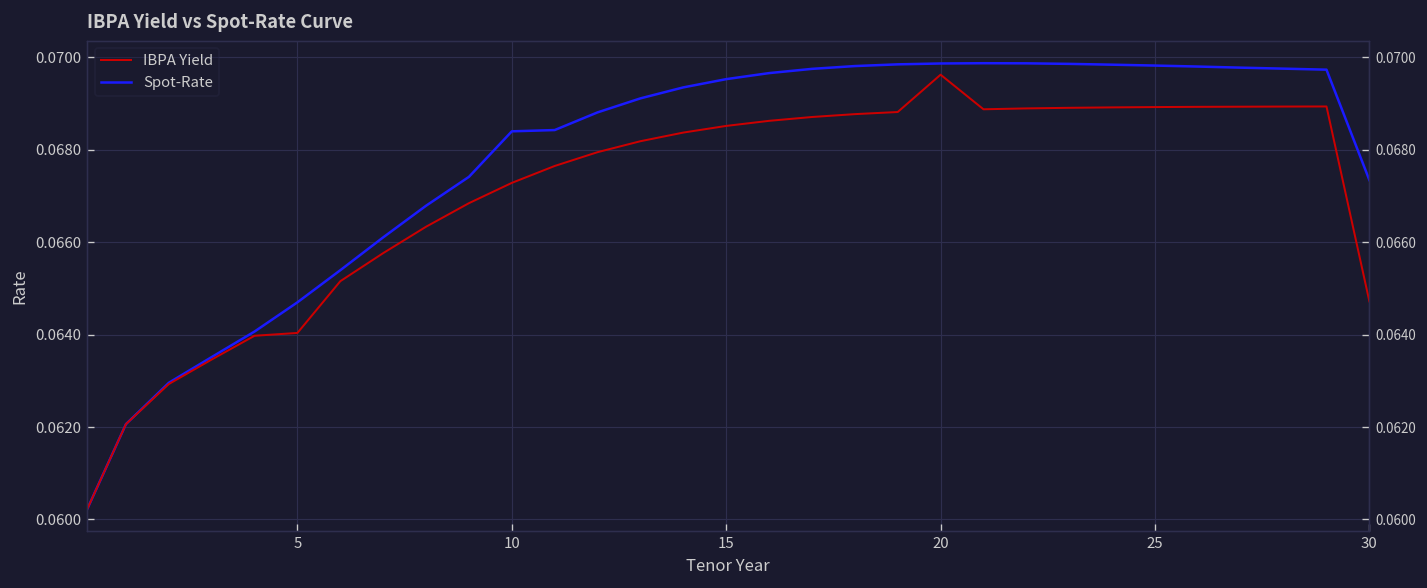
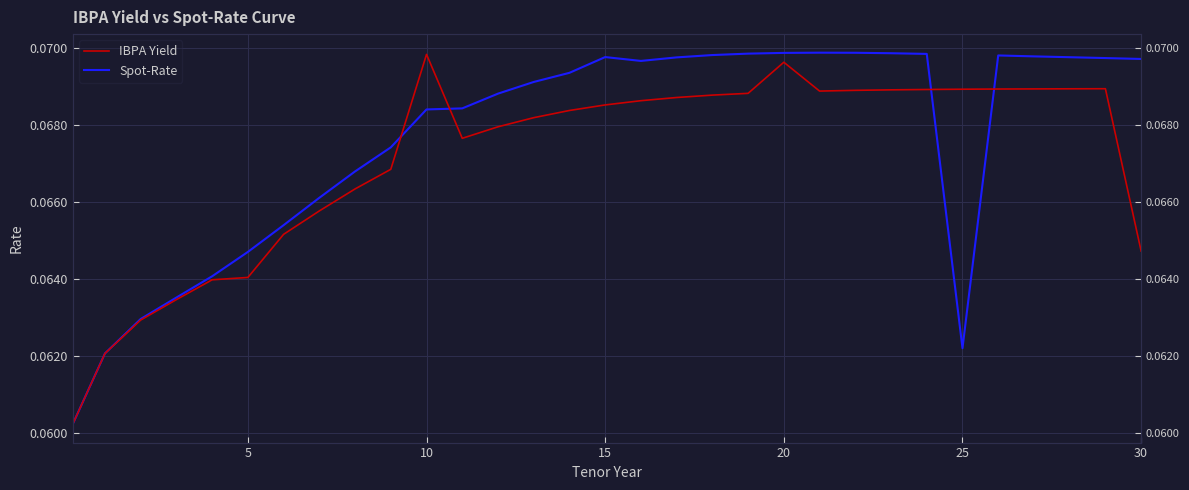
  {
    "IBPA Yield": {
      "5": 0.0640,
-     "10": 0.0673,
+     "10": 0.0698,
      "15": 0.0685,
      "20": 0.0696,
      "25": 0.0689,
      "30": 0.0647
    },
    "Spot-Rate": {
      "5": 0.0647,
      "10": 0.0684,
-     "15": 0.0695,
+     "15": 0.0698,
      "20": 0.0699,
-     "25": 0.0698,
-     "30": 0.0673
+     "25": 0.0622,
+     "30": 0.0697
    }
  }
